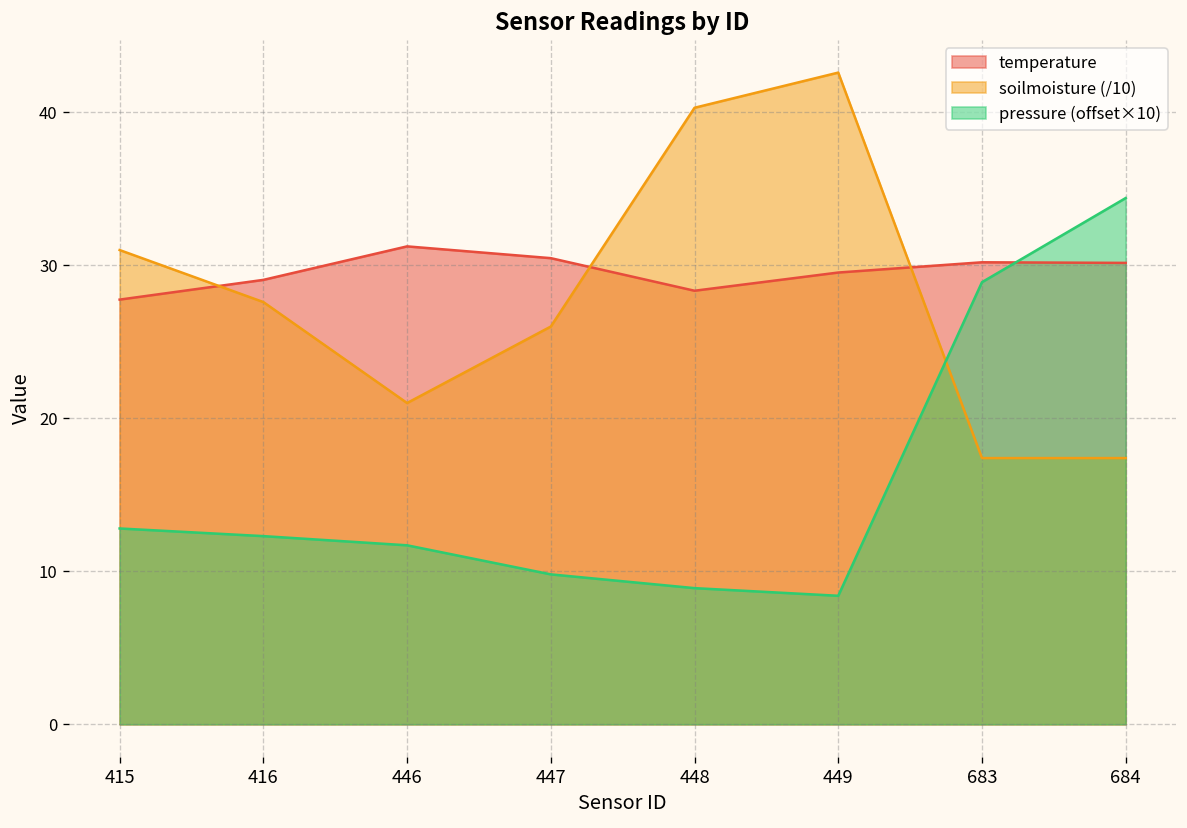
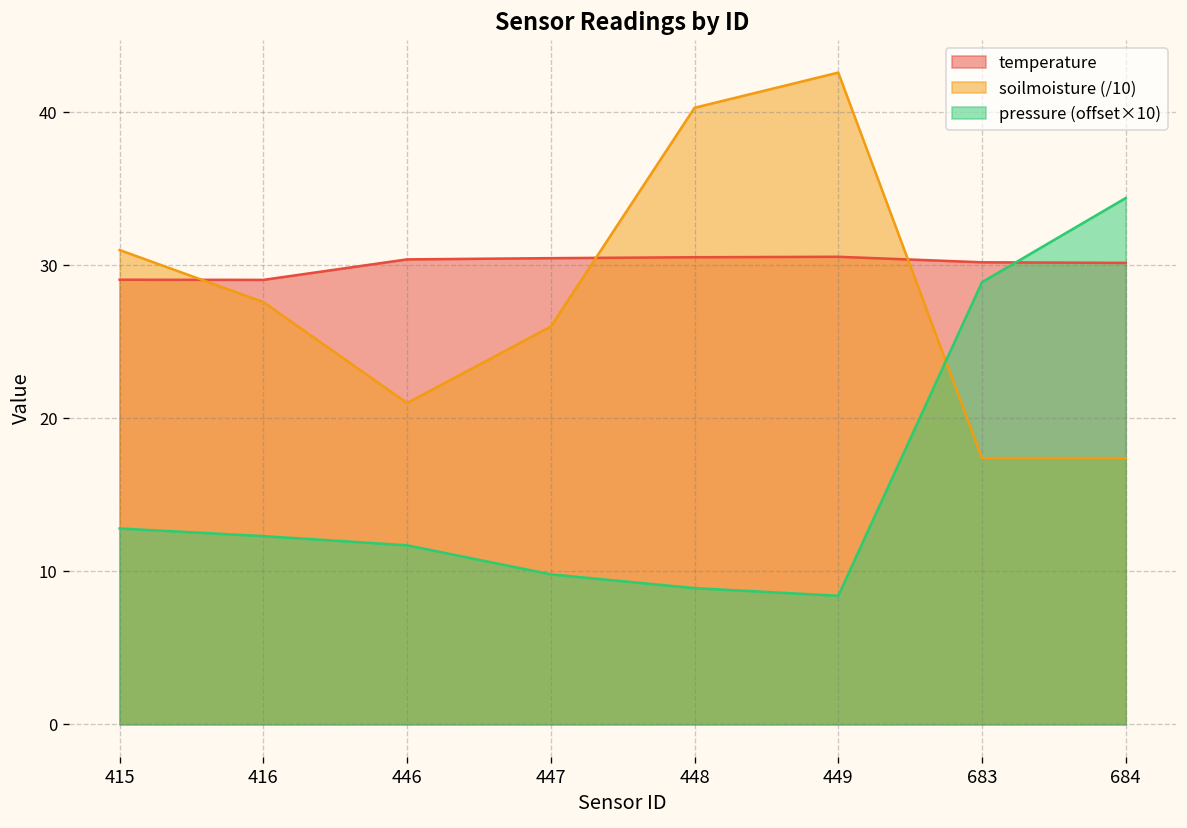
  {
    "temperature": {
-     "415": 27.8,
+     "415": 29.1,
      "416": 29.1,
-     "446": 31.2,
+     "446": 30.4,
      "447": 30.5,
-     "448": 28.3,
-     "449": 29.5,
+     "448": 30.5,
+     "449": 30.6,
      "683": 30.2,
      "684": 30.2
    },
    "soilmoisture (/10)": {
      "415": 31.0,
      "416": 27.6,
      "446": 21.0,
      "447": 26.0,
      "448": 40.3,
      "449": 42.6,
      "683": 17.4,
      "684": 17.4
    },
    "pressure (offset×10)": {
      "415": 12.8,
      "416": 12.3,
      "446": 11.7,
      "447": 9.8,
      "448": 8.9,
      "449": 8.4,
      "683": 28.9,
      "684": 34.4
    }
  }
